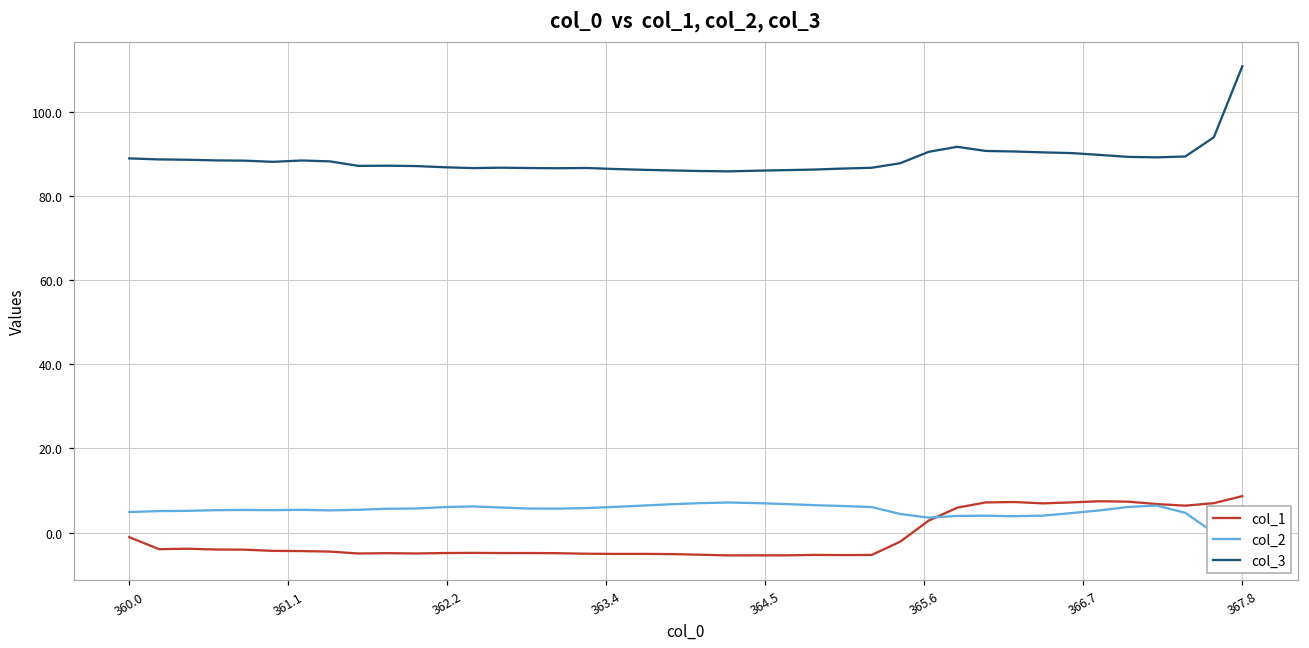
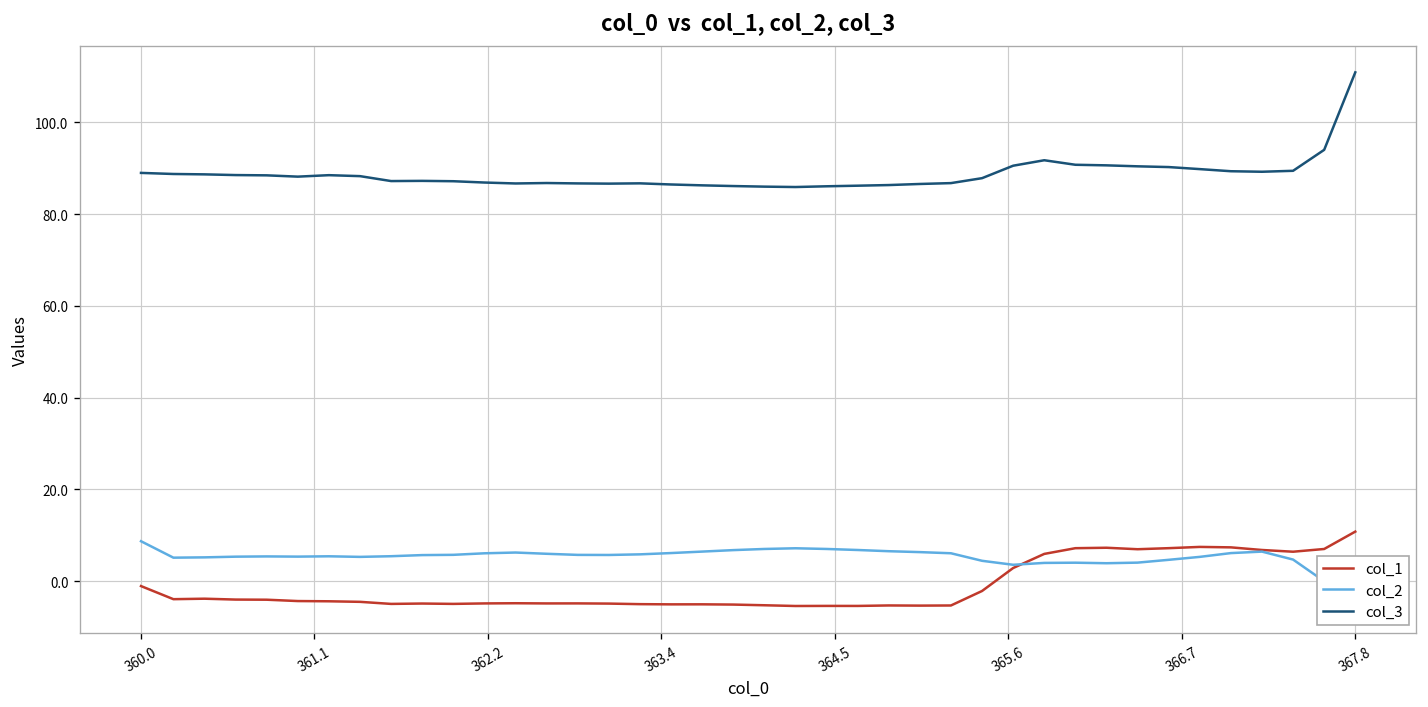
  {
    "col_1": {
      "360.0": -1,
-     "367.8": 9
+     "367.8": 11
    },
    "col_2": {
-     "360.0": 5
+     "360.0": 9
    },
    "col_3": {
      "360.0": 89,
      "367.8": 111
    }
  }
